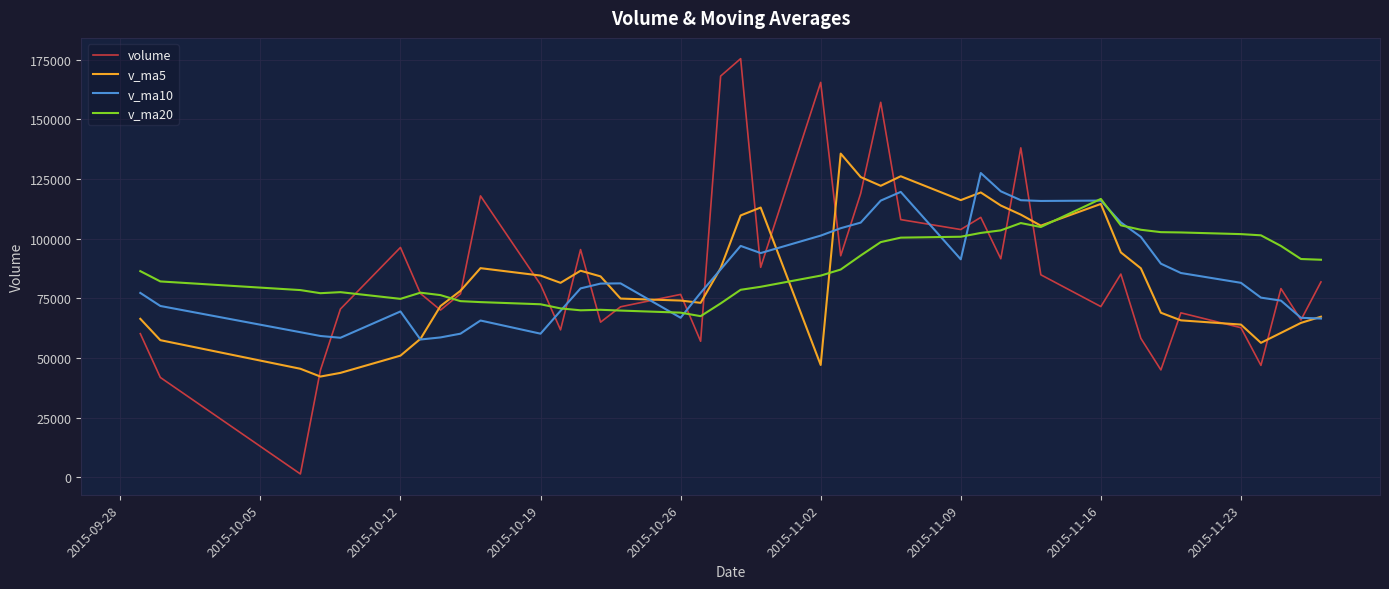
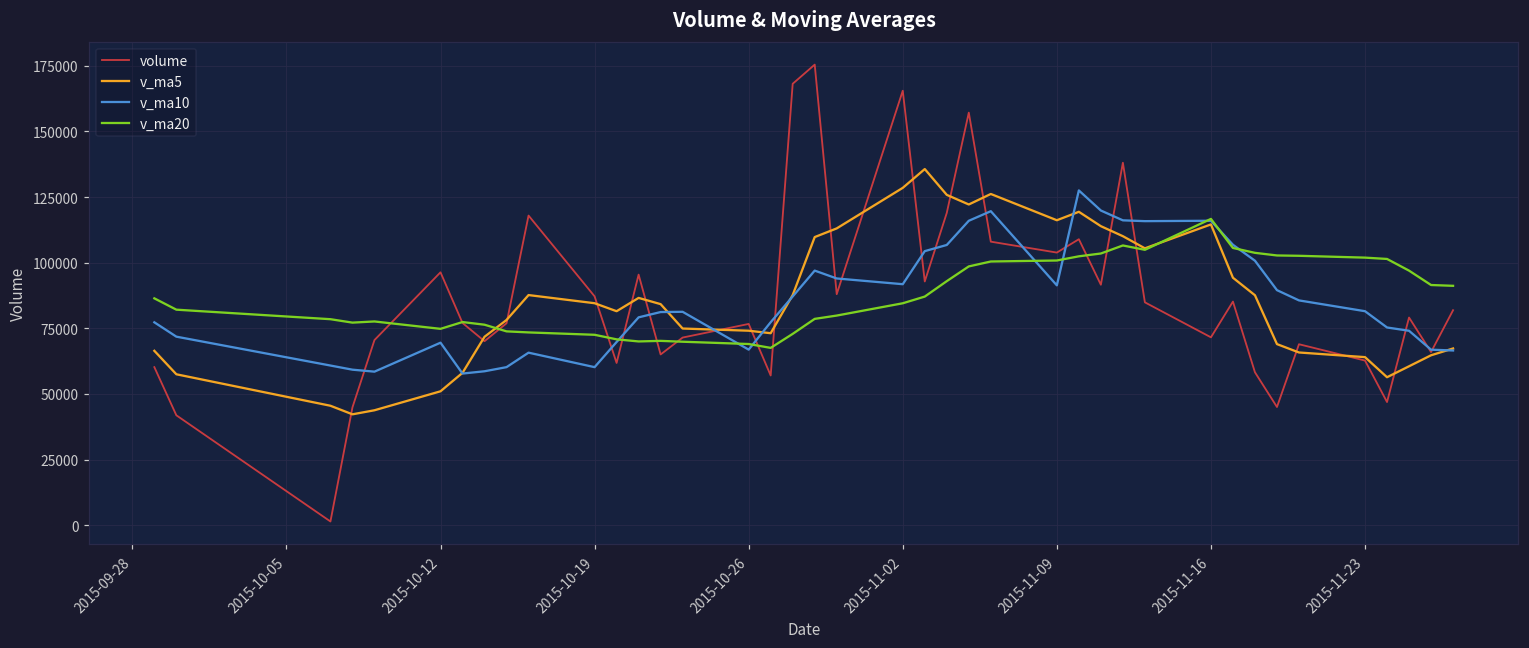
  {
    "volume": {
      "2015-10-12": 96000,
-     "2015-10-19": 81000,
+     "2015-10-19": 87000,
      "2015-10-26": 77000,
      "2015-11-02": 166000,
      "2015-11-09": 104000,
      "2015-11-16": 72000,
      "2015-11-23": 63000
    },
    "v_ma5": {
      "2015-10-12": 51000,
      "2015-10-19": 85000,
      "2015-10-26": 74000,
-     "2015-11-02": 47000,
+     "2015-11-02": 129000,
      "2015-11-09": 116000,
      "2015-11-16": 115000,
      "2015-11-23": 64000
    },
    "v_ma10": {
      "2015-10-12": 70000,
      "2015-10-19": 60000,
      "2015-10-26": 67000,
-     "2015-11-02": 101000,
+     "2015-11-02": 92000,
      "2015-11-09": 91000,
      "2015-11-23": 82000
    },
    "v_ma20": {
      "2015-10-12": 75000,
      "2015-10-19": 73000,
      "2015-10-26": 69000,
      "2015-11-02": 85000,
      "2015-11-09": 101000,
      "2015-11-23": 102000
    }
  }
